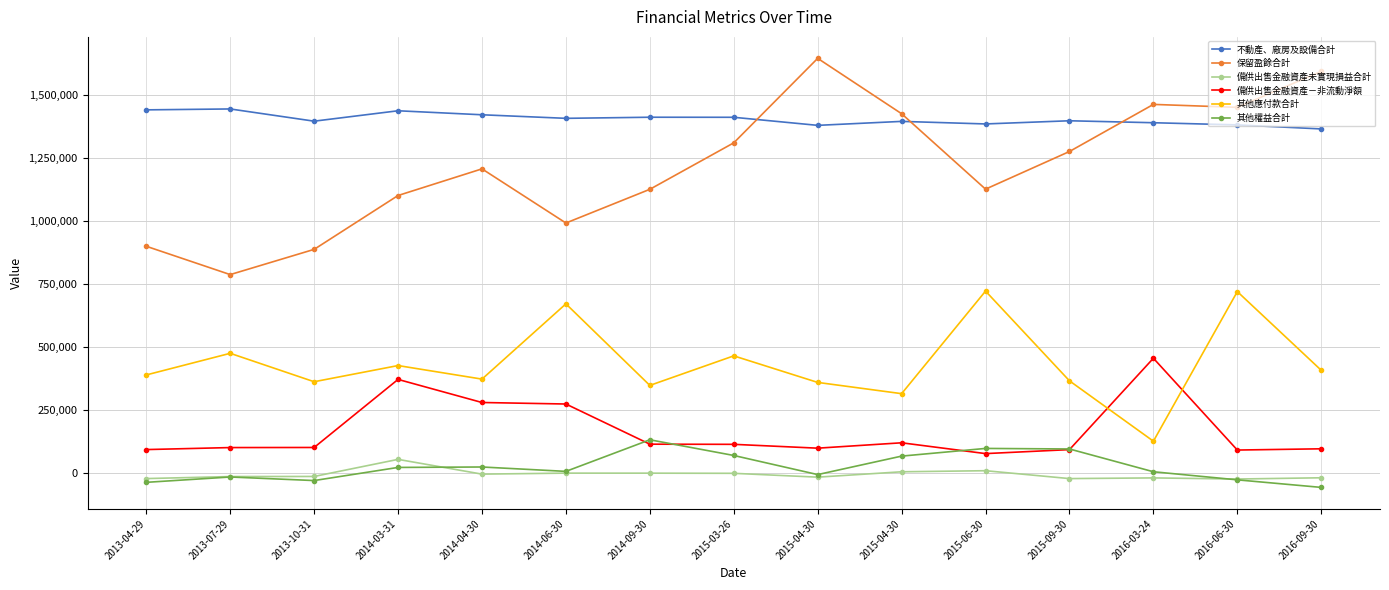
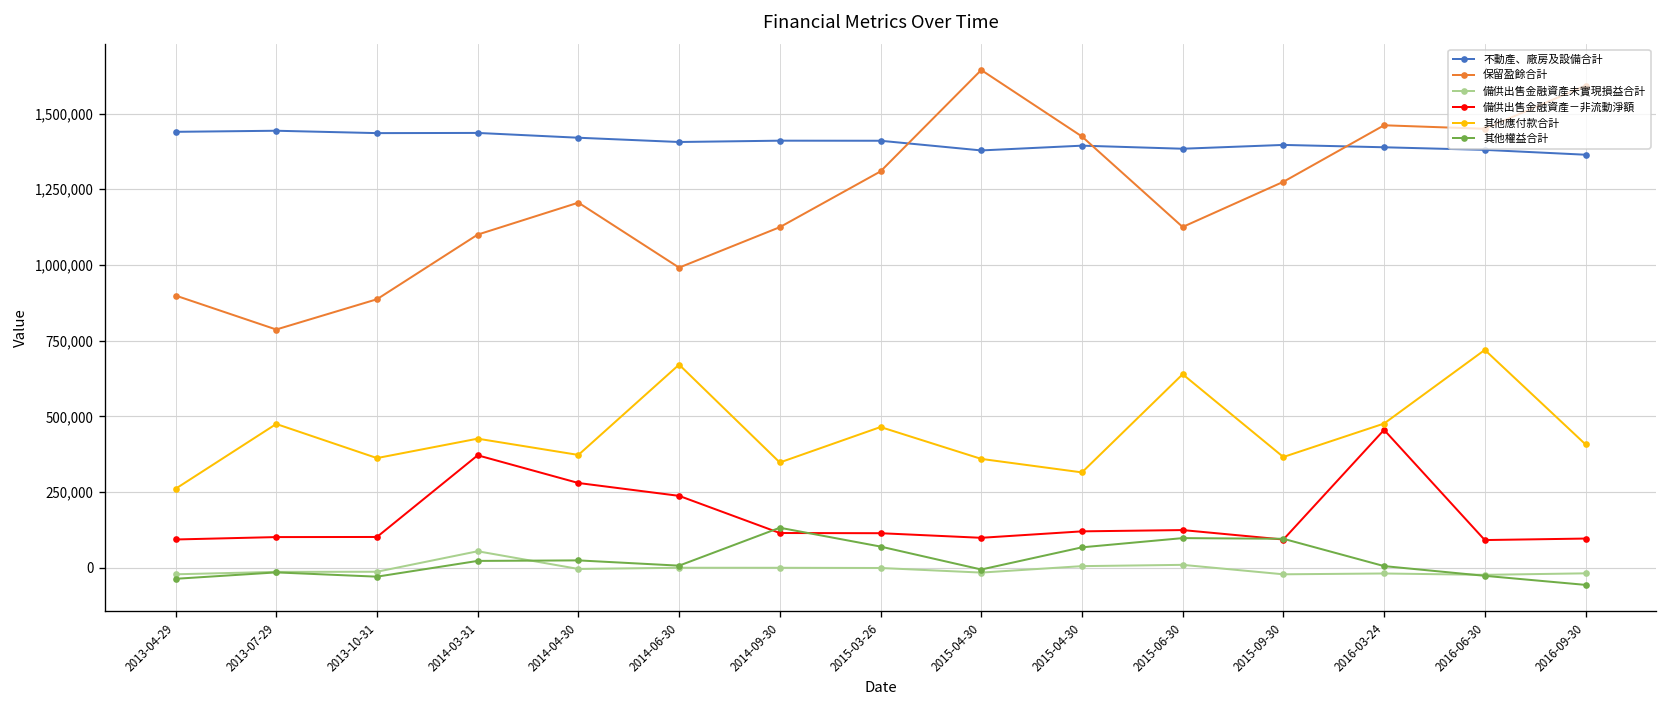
  {
    "不動產、廠房及設備合計": {
      "2013-04-29": "1,440,000",
      "2013-07-29": "1,440,000",
-     "2013-10-31": "1,390,000",
+     "2013-10-31": "1,440,000",
      "2014-03-31": "1,440,000",
      "2014-04-30": "1,420,000",
      "2014-06-30": "1,410,000",
      "2014-09-30": "1,410,000",
      "2015-03-26": "1,410,000",
      "2015-06-30": "1,380,000",
      "2015-09-30": "1,400,000",
      "2016-03-24": "1,390,000",
      "2016-09-30": "1,360,000"
    },
    "保留盈餘合計": {
      "2013-04-29": "900,000",
      "2013-07-29": "790,000",
      "2013-10-31": "890,000",
      "2014-03-31": "1,100,000",
      "2014-04-30": "1,210,000",
      "2014-06-30": "990,000",
      "2014-09-30": "1,120,000",
      "2015-03-26": "1,310,000",
      "2015-06-30": "1,130,000",
      "2015-09-30": "1,270,000",
      "2016-03-24": "1,460,000"
    },
    "備供出售金融資產未實現損益合計": {
      "2013-04-29": "-20,000",
      "2013-10-31": "-10,000",
      "2014-03-31": "50,000",
      "2014-04-30": "0",
      "2014-09-30": "0",
      "2015-03-26": "0",
      "2015-06-30": "10,000",
      "2015-09-30": "-20,000",
      "2016-03-24": "-20,000",
      "2016-09-30": "-20,000"
    },
    "備供出售金融資產－非流動淨額": {
      "2013-04-29": "90,000",
      "2013-07-29": "100,000",
      "2013-10-31": "100,000",
      "2014-03-31": "370,000",
      "2014-04-30": "280,000",
-     "2014-06-30": "270,000",
+     "2014-06-30": "240,000",
      "2014-09-30": "110,000",
      "2015-03-26": "110,000",
-     "2015-06-30": "80,000",
+     "2015-06-30": "120,000",
      "2016-03-24": "460,000",
      "2016-06-30": "90,000",
      "2016-09-30": "100,000"
    },
    "其他應付款合計": {
-     "2013-04-29": "390,000",
+     "2013-04-29": "260,000",
      "2013-07-29": "470,000",
      "2013-10-31": "360,000",
      "2014-03-31": "430,000",
      "2014-04-30": "370,000",
      "2014-06-30": "670,000",
      "2014-09-30": "350,000",
      "2015-03-26": "460,000",
-     "2015-06-30": "720,000",
+     "2015-06-30": "640,000",
      "2015-09-30": "370,000",
-     "2016-03-24": "130,000",
+     "2016-03-24": "480,000",
      "2016-06-30": "720,000",
      "2016-09-30": "410,000"
    },
    "其他權益合計": {
      "2013-04-29": "-40,000",
      "2013-10-31": "-30,000",
      "2014-03-31": "20,000",
      "2014-04-30": "20,000",
      "2014-09-30": "130,000",
      "2015-03-26": "70,000",
      "2015-06-30": "100,000",
      "2016-03-24": "10,000",
      "2016-09-30": "-60,000"
    }
  }
